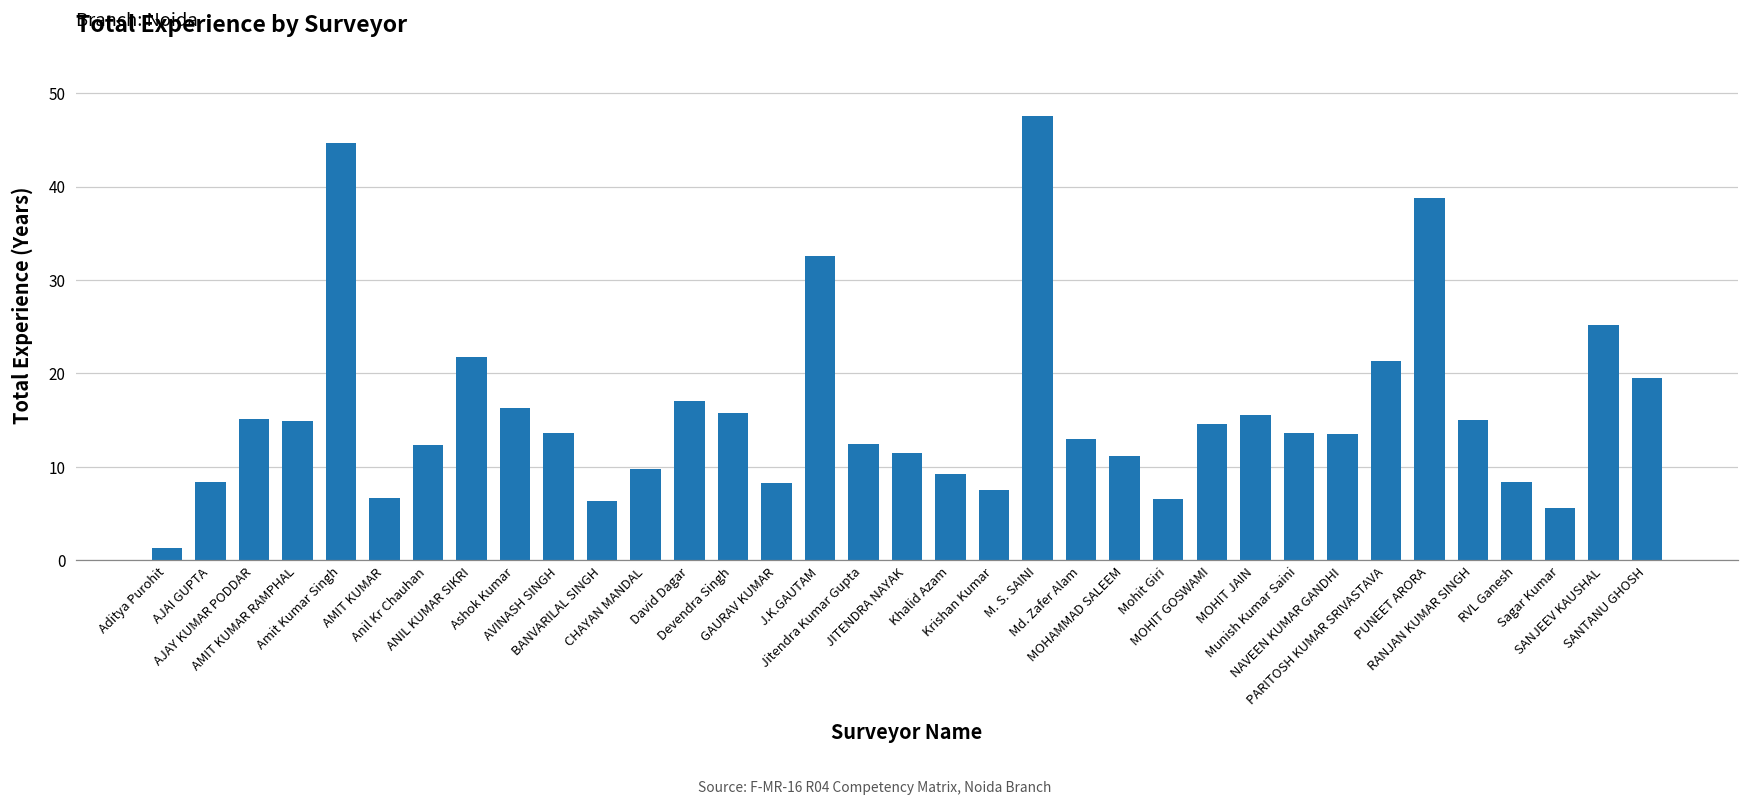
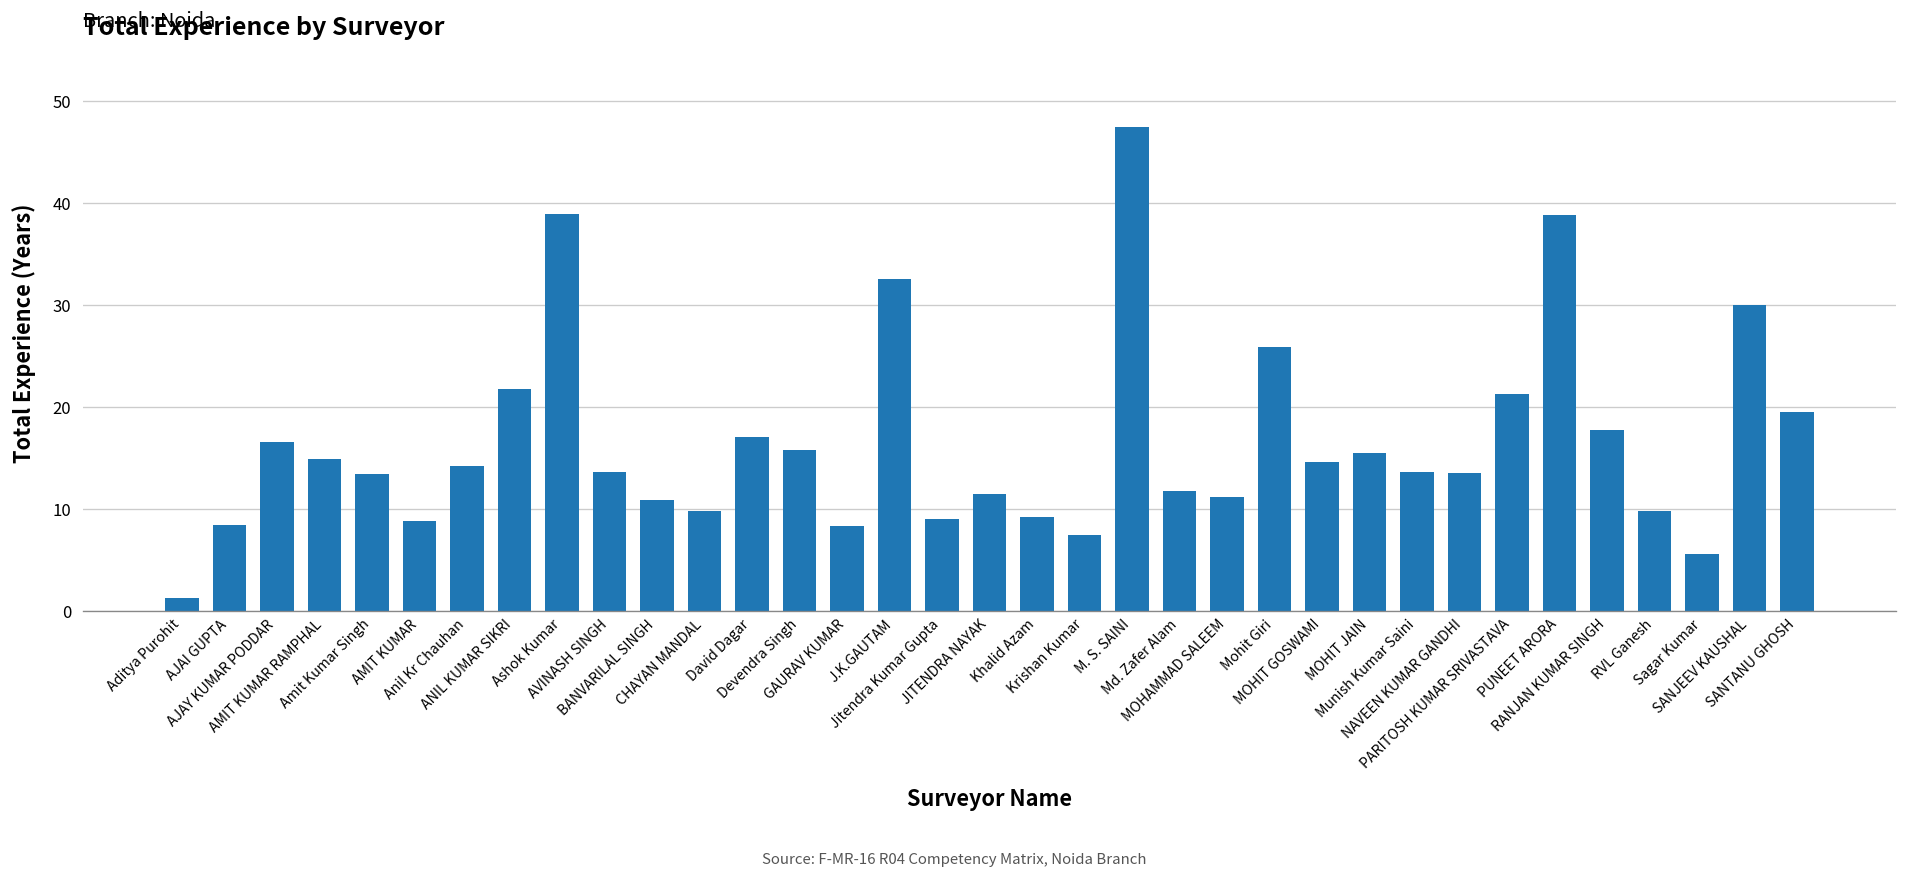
  {
    "Aditya Purohit": 1,
    "AJAI GUPTA": 8,
-   "AJAY KUMAR PODDAR": 15,
+   "AJAY KUMAR PODDAR": 17,
    "AMIT KUMAR RAMPHAL": 15,
-   "Amit Kumar Singh": 45,
-   "AMIT KUMAR": 7,
-   "Anil Kr Chauhan": 12,
+   "Amit Kumar Singh": 13,
+   "AMIT KUMAR": 9,
+   "Anil Kr Chauhan": 14,
    "ANIL KUMAR SIKRI": 22,
-   "Ashok Kumar": 16,
+   "Ashok Kumar": 39,
    "AVINASH SINGH": 14,
-   "BANVARILAL SINGH": 6,
+   "BANVARILAL SINGH": 11,
    "CHAYAN MANDAL": 10,
    "David Dagar": 17,
    "Devendra Singh": 16,
    "GAURAV KUMAR": 8,
    "J.K.GAUTAM": 33,
-   "Jitendra Kumar Gupta": 12,
+   "Jitendra Kumar Gupta": 9,
    "JITENDRA NAYAK": 12,
    "Khalid Azam": 9,
    "Krishan Kumar": 8,
    "M. S. SAINI": 48,
-   "Md. Zafer Alam": 13,
+   "Md. Zafer Alam": 12,
    "MOHAMMAD SALEEM": 11,
-   "Mohit Giri": 7,
+   "Mohit Giri": 26,
    "MOHIT GOSWAMI": 15,
    "MOHIT JAIN": 16,
    "Munish Kumar Saini": 14,
    "NAVEEN KUMAR GANDHI": 14,
    "PARITOSH KUMAR SRIVASTAVA": 21,
    "PUNEET ARORA": 39,
-   "RANJAN KUMAR SINGH": 15,
-   "RVL Ganesh": 8,
+   "RANJAN KUMAR SINGH": 18,
+   "RVL Ganesh": 10,
    "Sagar Kumar": 6,
-   "SANJEEV KAUSHAL": 25,
+   "SANJEEV KAUSHAL": 30,
    "SANTANU GHOSH": 20
  }
